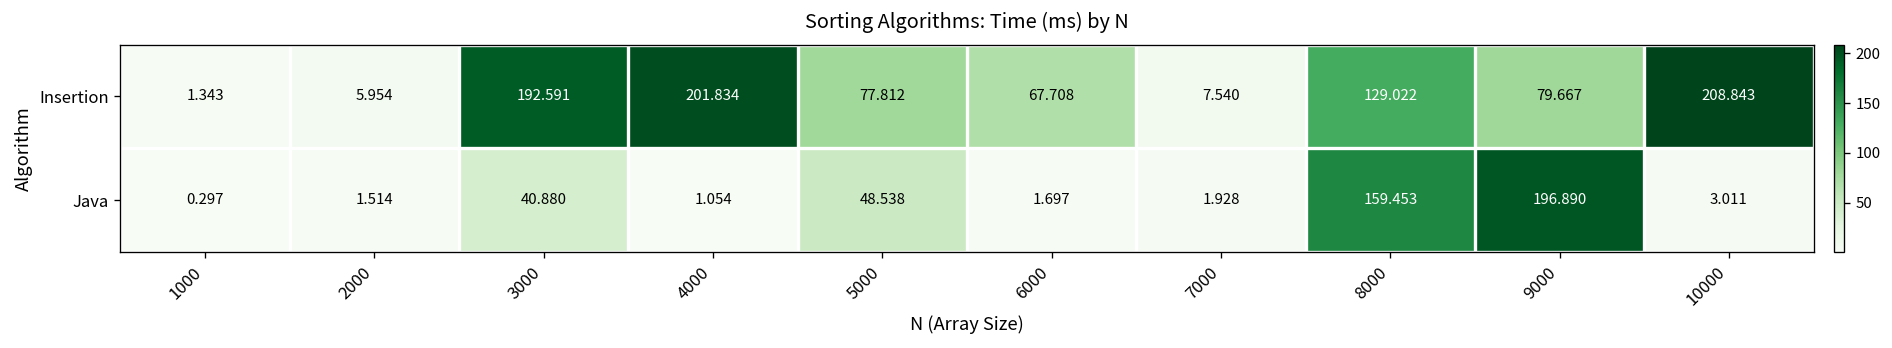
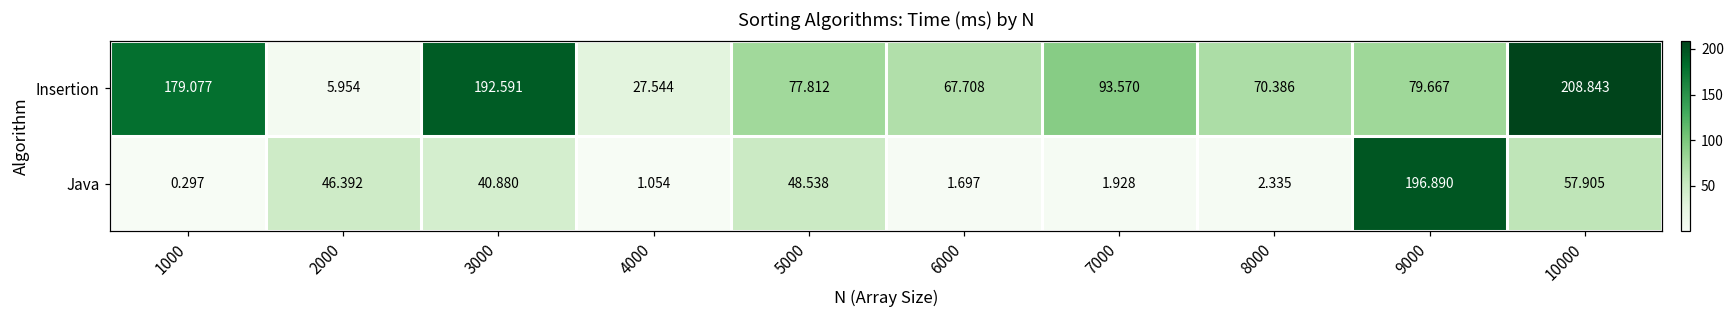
  {
    "Insertion": {
-     "1000": 1.343,
+     "1000": 179.077,
      "2000": 5.954,
      "3000": 192.591,
-     "4000": 201.834,
+     "4000": 27.544,
      "5000": 77.812,
      "6000": 67.708,
-     "7000": 7.540,
-     "8000": 129.022,
+     "7000": 93.570,
+     "8000": 70.386,
      "9000": 79.667,
      "10000": 208.843
    },
    "Java": {
      "1000": 0.297,
-     "2000": 1.514,
+     "2000": 46.392,
      "3000": 40.880,
      "4000": 1.054,
      "5000": 48.538,
      "6000": 1.697,
      "7000": 1.928,
-     "8000": 159.453,
+     "8000": 2.335,
      "9000": 196.890,
-     "10000": 3.011
+     "10000": 57.905
    }
  }
